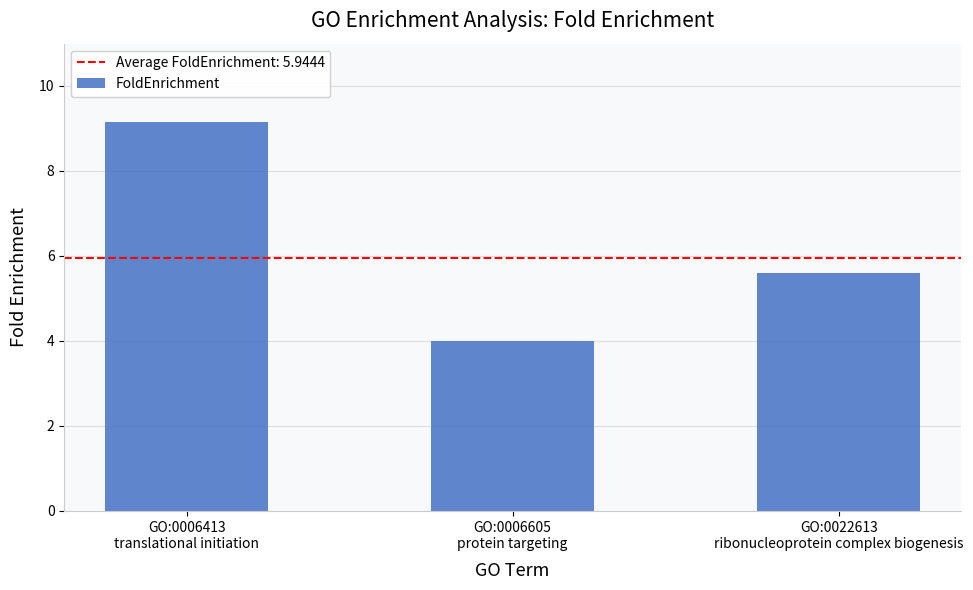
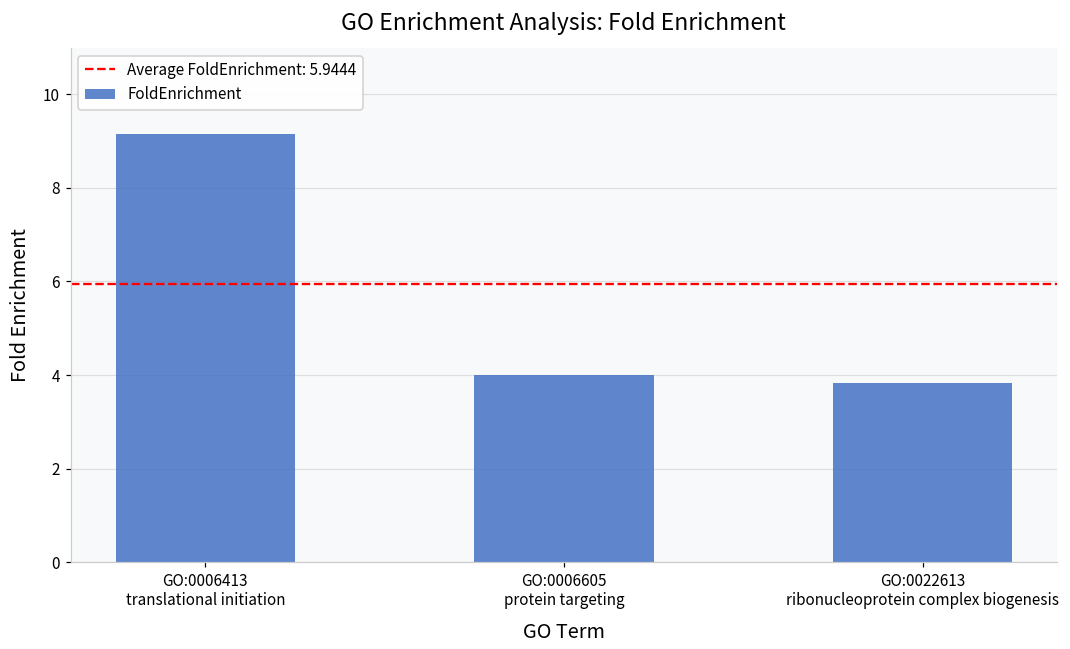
  {
    "GO:0006413 translational initiation": 9.2,
    "GO:0006605 protein targeting": 4.0,
-   "GO:0022613 ribonucleoprotein complex biogenesis": 5.6
+   "GO:0022613 ribonucleoprotein complex biogenesis": 3.8
  }
